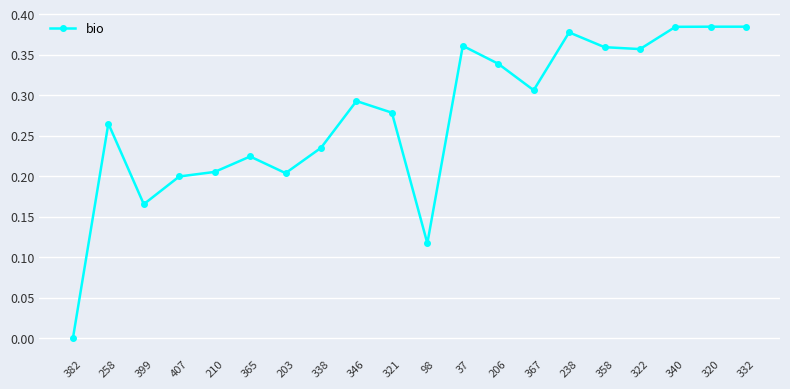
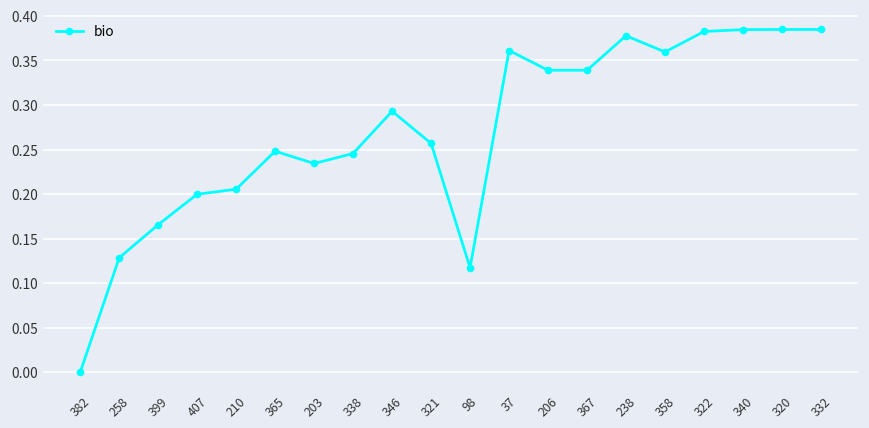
  {
    "382": 0.00,
-   "258": 0.27,
+   "258": 0.13,
    "399": 0.17,
    "407": 0.20,
    "210": 0.21,
-   "365": 0.22,
-   "203": 0.20,
-   "338": 0.24,
+   "365": 0.25,
+   "203": 0.23,
+   "338": 0.25,
    "346": 0.29,
-   "321": 0.28,
+   "321": 0.26,
    "98": 0.12,
    "37": 0.36,
    "206": 0.34,
-   "367": 0.31,
+   "367": 0.34,
    "238": 0.38,
    "358": 0.36,
-   "322": 0.36,
+   "322": 0.38,
    "340": 0.38,
    "320": 0.38,
    "332": 0.38
  }
